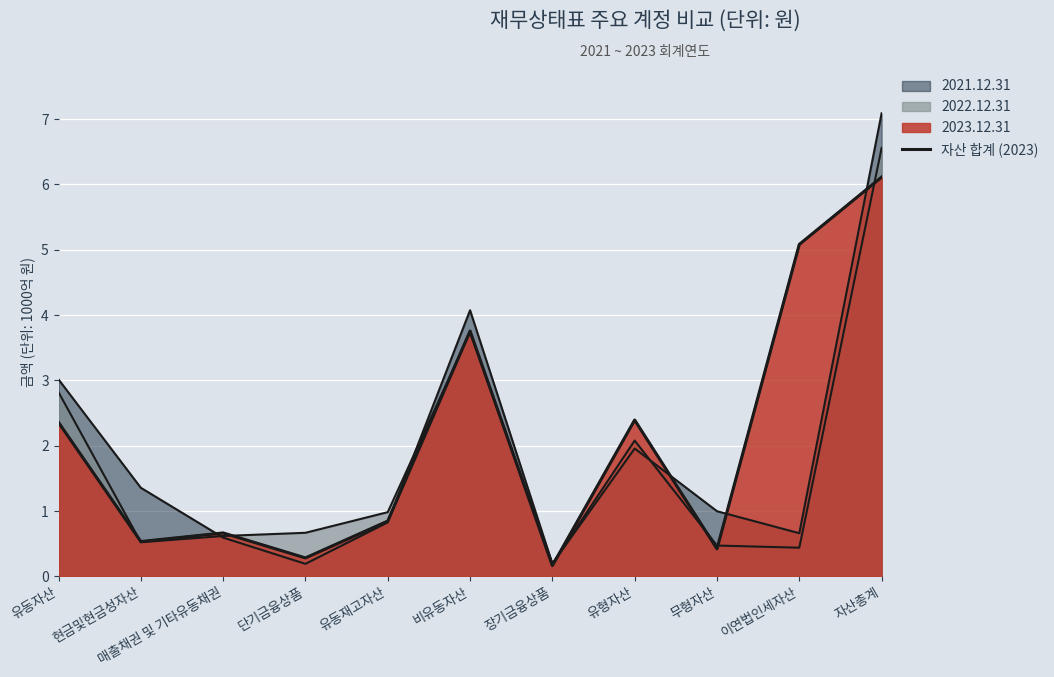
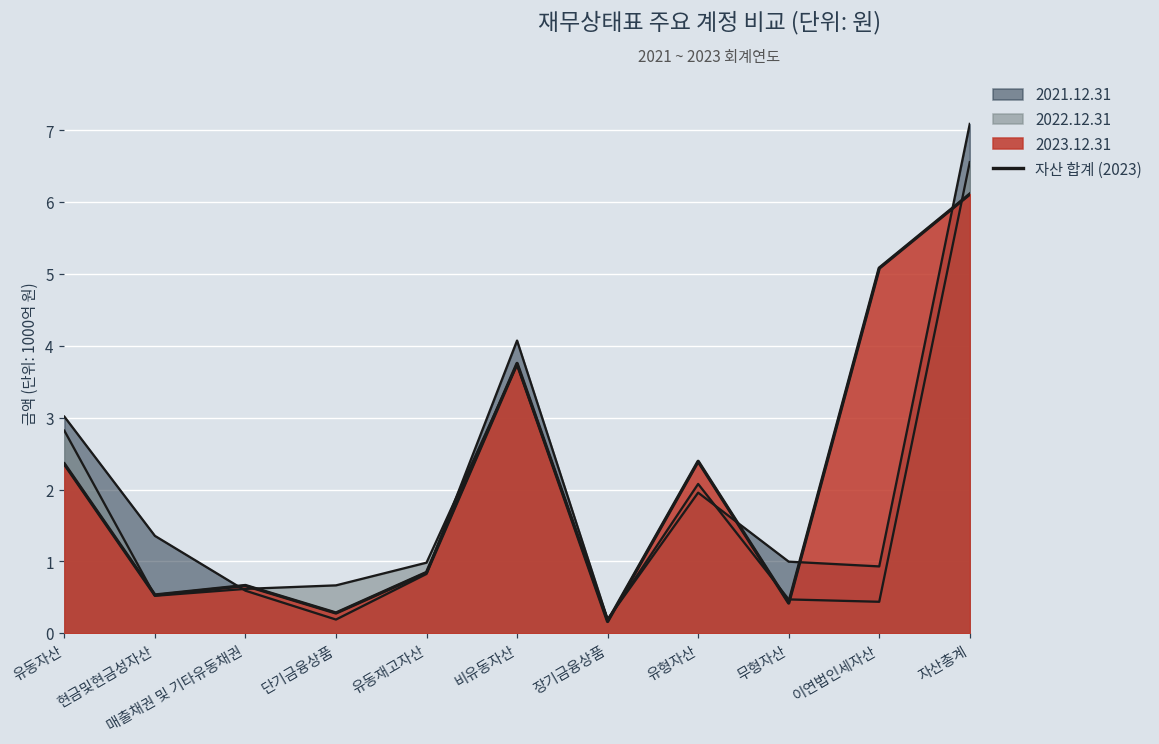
  {
    "2021.12.31": {
      "유동자산": 3.0,
      "현금및현금성자산": 1.4,
      "단기금융상품": 0.2,
      "비유동자산": 4.1,
      "유형자산": 2.0,
      "무형자산": 1.0,
-     "이연법인세자산": 0.7,
+     "이연법인세자산": 0.9,
      "자산총계": 7.1
    },
    "2022.12.31": {
      "유동자산": 2.8,
      "단기금융상품": 0.7,
      "유동재고자산": 1.0,
      "유형자산": 2.1,
      "무형자산": 0.5,
      "이연법인세자산": 0.4,
      "자산총계": 6.6
    },
    "2023.12.31": {
      "유동자산": 2.4,
      "매출채권 및 기타유동채권": 0.7,
      "단기금융상품": 0.3,
      "유형자산": 2.4,
      "무형자산": 0.4,
      "이연법인세자산": 5.1,
      "자산총계": 6.1
    }
  }
